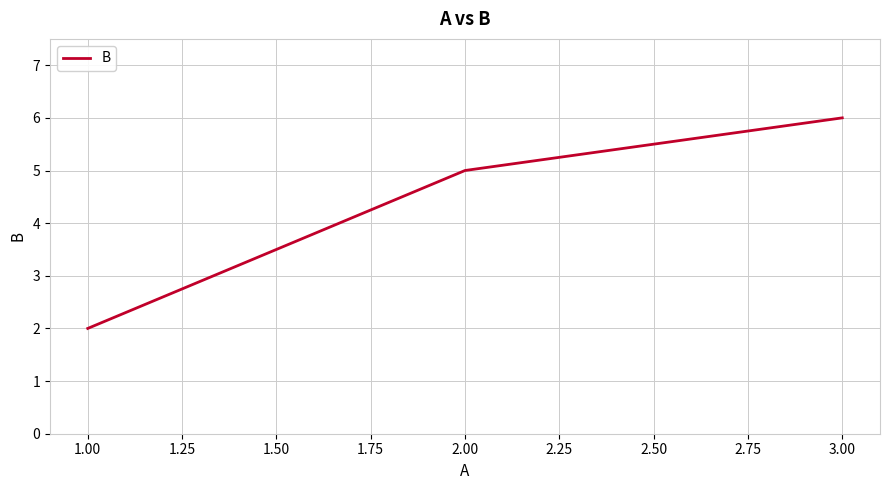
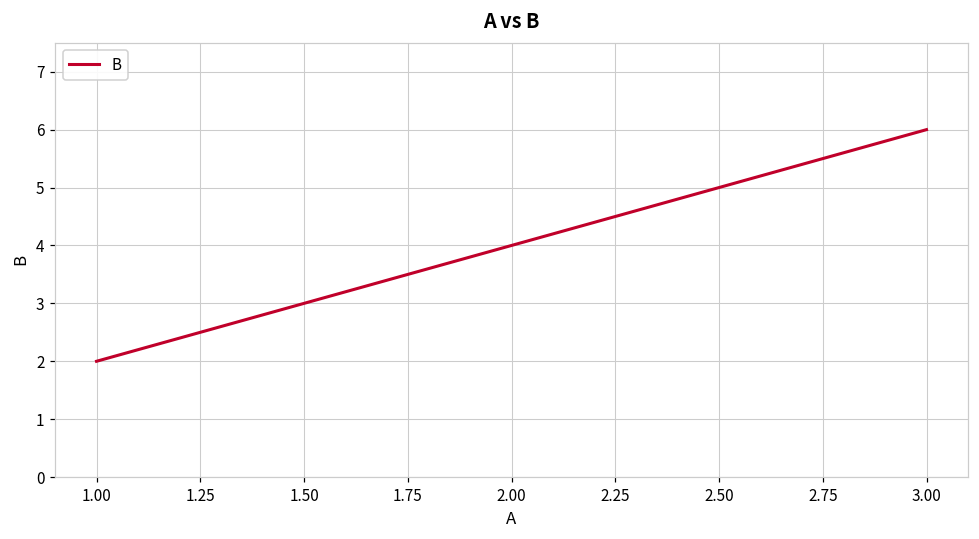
  {
    "1.00": 2,
-   "2.00": 5,
+   "2.00": 4,
    "3.00": 6
  }
